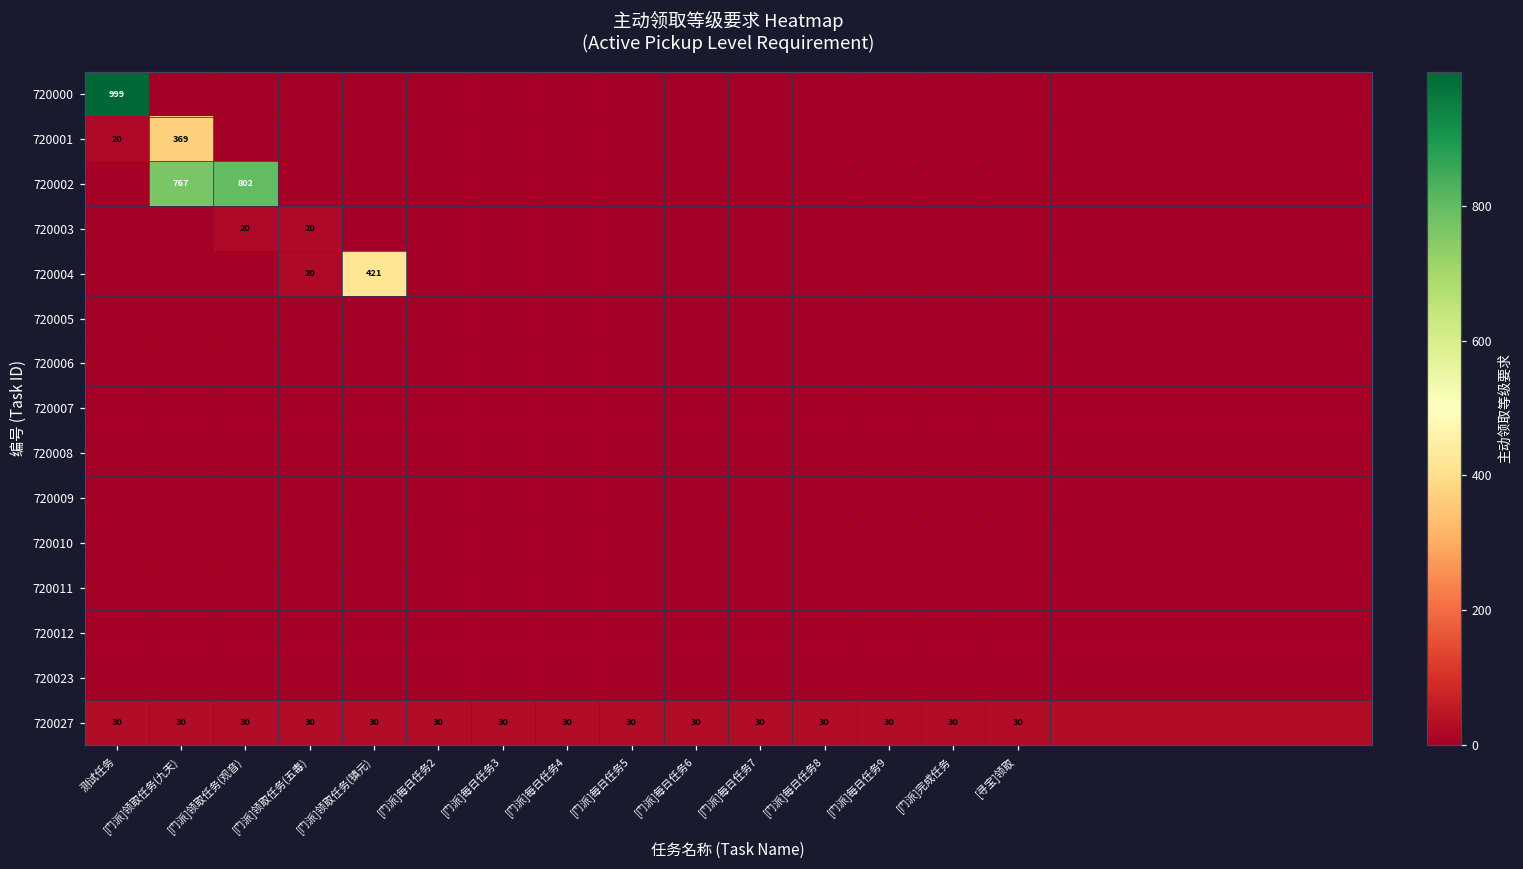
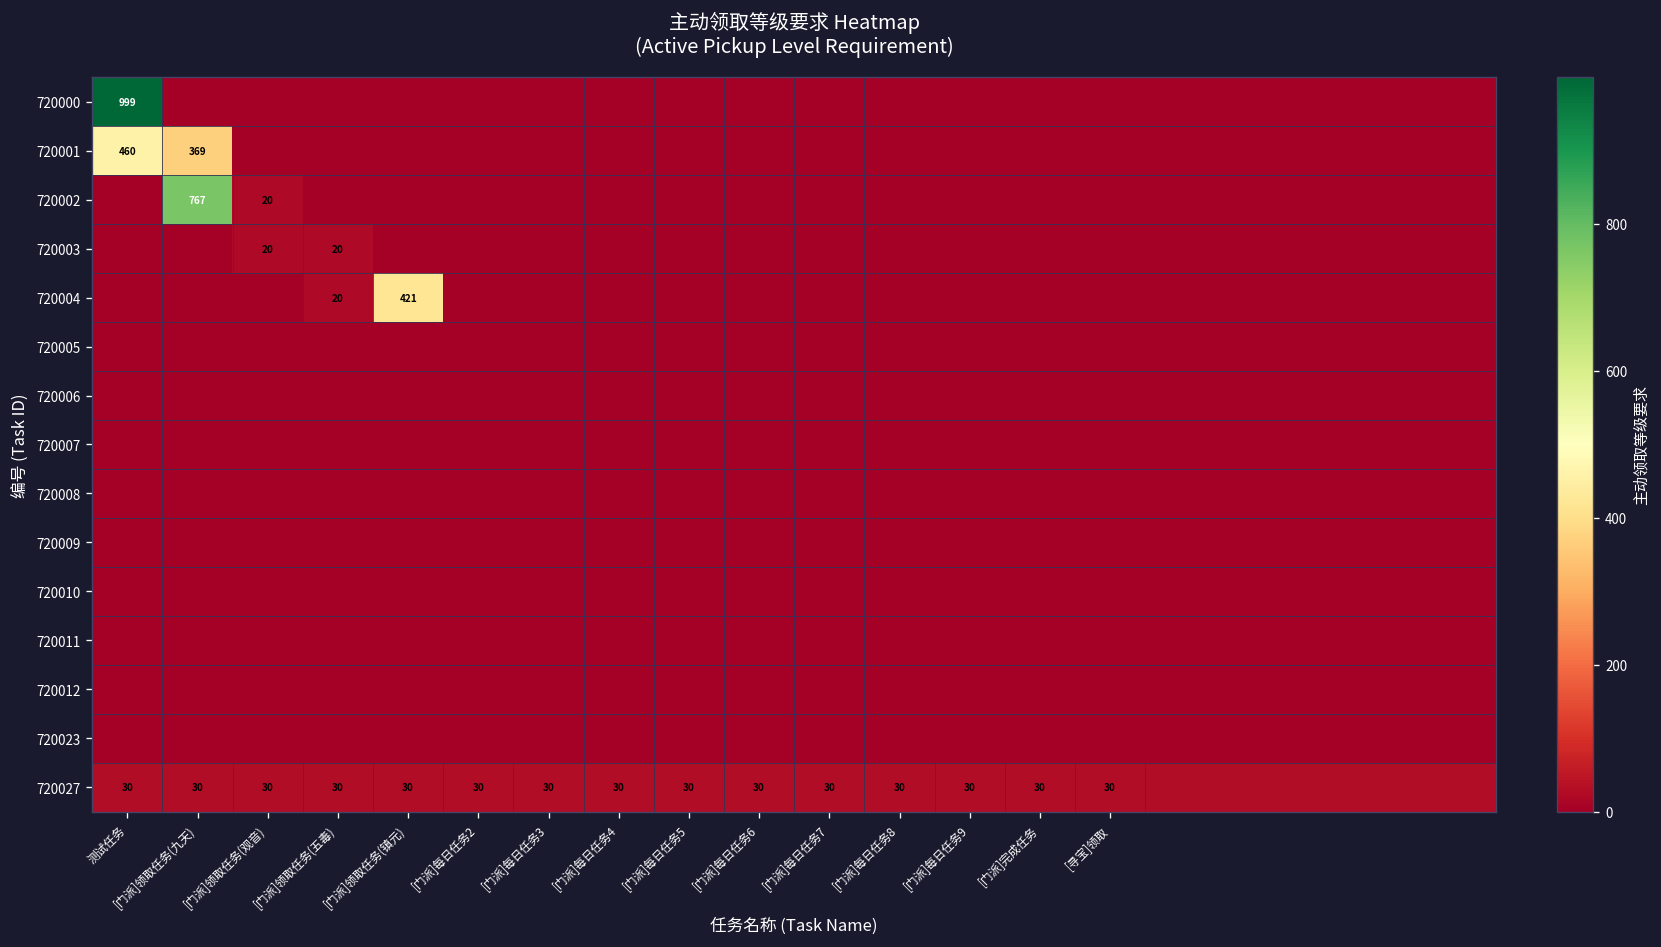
  {
    "720000": {
      "测试任务": 999
    },
    "720001": {
-     "测试任务": 20,
+     "测试任务": 460,
      "[门派]领取任务(九天)": 369
    },
    "720002": {
      "[门派]领取任务(九天)": 767,
-     "[门派]领取任务(观音)": 802
+     "[门派]领取任务(观音)": 20
    },
    "720003": {
      "[门派]领取任务(观音)": 20,
      "[门派]领取任务(五毒)": 20
    },
    "720004": {
      "[门派]领取任务(五毒)": 20,
      "[门派]领取任务(镇元)": 421
    },
    "720027": {
      "测试任务": 30,
      "[门派]领取任务(九天)": 30,
      "[门派]领取任务(观音)": 30,
      "[门派]领取任务(五毒)": 30,
      "[门派]领取任务(镇元)": 30,
      "[门派]每日任务2": 30,
      "[门派]每日任务3": 30,
      "[门派]每日任务4": 30,
      "[门派]每日任务5": 30,
      "[门派]每日任务6": 30,
      "[门派]每日任务7": 30,
      "[门派]每日任务8": 30,
      "[门派]每日任务9": 30,
      "[门派]完成任务": 30,
      "[寻宝]领取": 30
    }
  }
